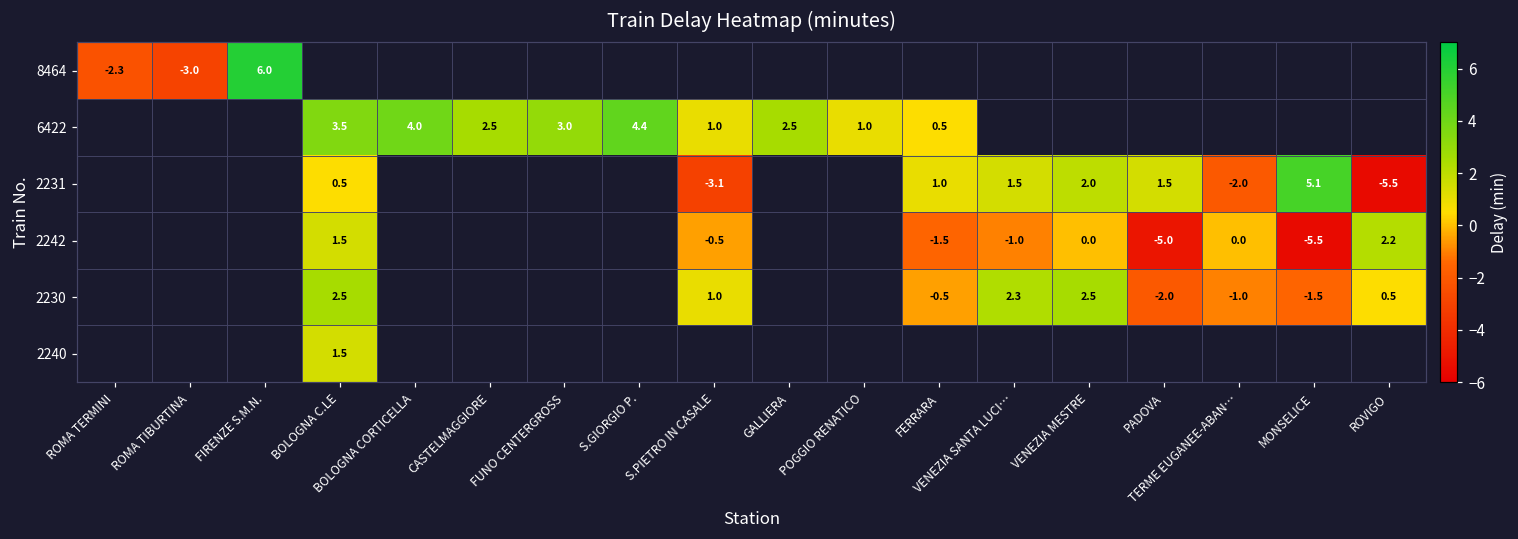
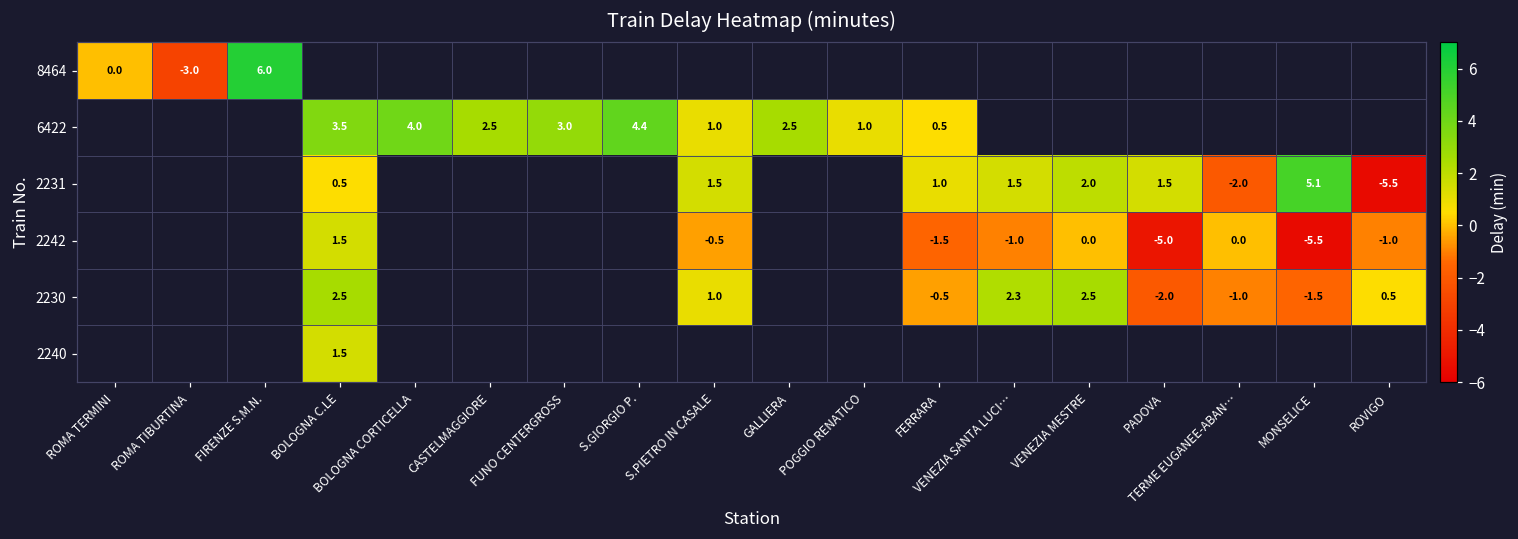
  {
    "8464": {
-     "ROMA TERMINI": -2.3,
+     "ROMA TERMINI": 0.0,
      "ROMA TIBURTINA": -3.0,
      "FIRENZE S.M.N.": 6.0
    },
    "6422": {
      "BOLOGNA C.LE": 3.5,
      "BOLOGNA CORTICELLA": 4.0,
      "CASTELMAGGIORE": 2.5,
      "FUNO CENTERGROSS": 3.0,
      "S.GIORGIO P.": 4.4,
      "S.PIETRO IN CASALE": 1.0,
      "GALLIERA": 2.5,
      "POGGIO RENATICO": 1.0,
      "FERRARA": 0.5
    },
    "2231": {
      "BOLOGNA C.LE": 0.5,
-     "S.PIETRO IN CASALE": -3.1,
+     "S.PIETRO IN CASALE": 1.5,
      "FERRARA": 1.0,
      "VENEZIA SANTA LUCI…": 1.5,
      "VENEZIA MESTRE": 2.0,
      "PADOVA": 1.5,
      "TERME EUGANEE-ABAN…": -2.0,
      "MONSELICE": 5.1,
      "ROVIGO": -5.5
    },
    "2242": {
      "BOLOGNA C.LE": 1.5,
      "S.PIETRO IN CASALE": -0.5,
      "FERRARA": -1.5,
      "VENEZIA SANTA LUCI…": -1.0,
      "VENEZIA MESTRE": 0.0,
      "PADOVA": -5.0,
      "TERME EUGANEE-ABAN…": 0.0,
      "MONSELICE": -5.5,
-     "ROVIGO": 2.2
+     "ROVIGO": -1.0
    },
    "2230": {
      "BOLOGNA C.LE": 2.5,
      "S.PIETRO IN CASALE": 1.0,
      "FERRARA": -0.5,
      "VENEZIA SANTA LUCI…": 2.3,
      "VENEZIA MESTRE": 2.5,
      "PADOVA": -2.0,
      "TERME EUGANEE-ABAN…": -1.0,
      "MONSELICE": -1.5,
      "ROVIGO": 0.5
    },
    "2240": {
      "BOLOGNA C.LE": 1.5
    }
  }
